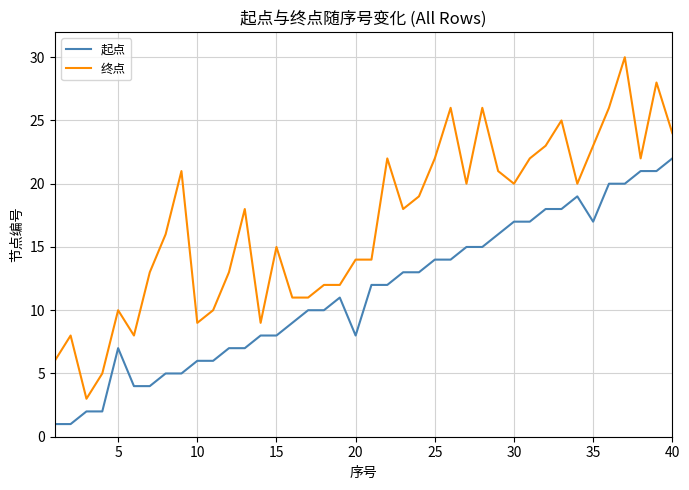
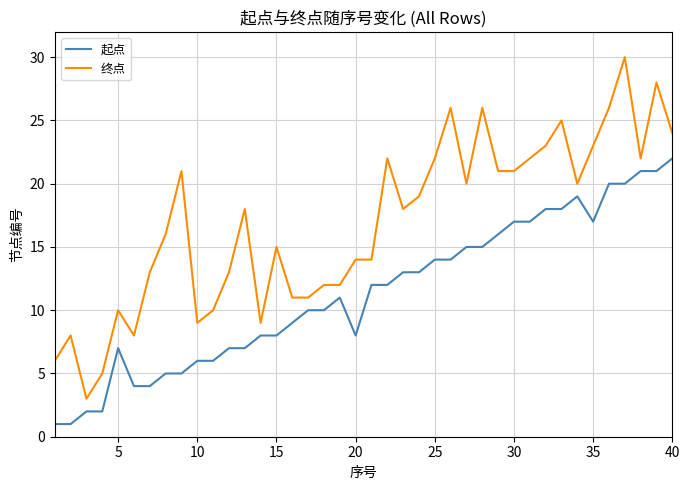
  {
    "起点": {
      "5": 7,
      "10": 6,
      "15": 8,
      "20": 8,
      "25": 14,
      "30": 17,
      "35": 17,
      "40": 22
    },
    "终点": {
      "5": 10,
      "10": 9,
      "15": 15,
      "20": 14,
      "25": 22,
-     "30": 20,
+     "30": 21,
      "35": 23,
      "40": 24
    }
  }
